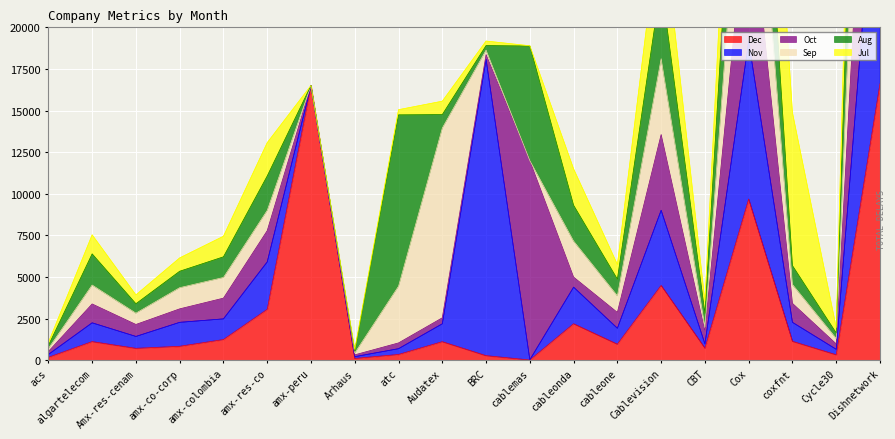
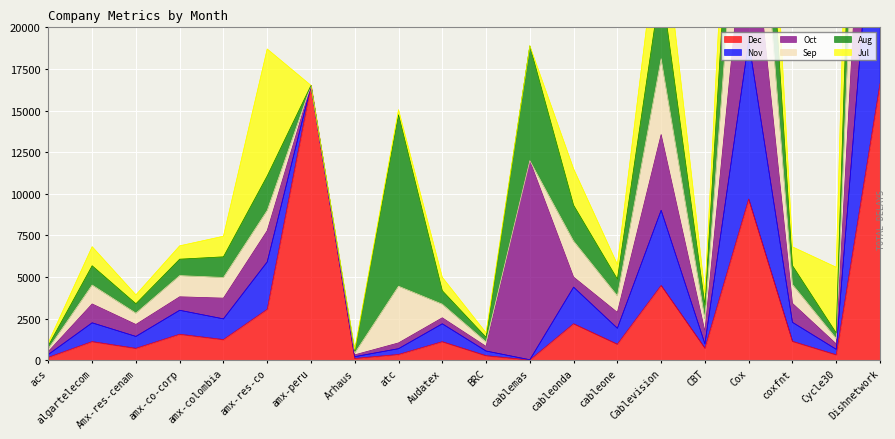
  {
    "Dec": {
      "acs": 200,
      "algartelecom": 1100,
      "Amx-res-cenam": 700,
-     "amx-co-corp": 800,
+     "amx-co-corp": 1600,
      "amx-colombia": 1200,
      "amx-res-co": 3100,
      "atc": 300,
      "Audatex": 1100,
      "BRC": 300,
      "cableonda": 2200,
      "cableone": 1000,
      "Cablevision": 4500,
      "CBT": 700,
      "Cox": 9700,
      "coxfnt": 1100,
      "Cycle30": 300,
      "Dishnetwork": 16600
    },
    "Nov": {
      "acs": 200,
      "algartelecom": 1100,
      "Amx-res-cenam": 700,
      "amx-co-corp": 1400,
      "amx-colombia": 1200,
      "amx-res-co": 2900,
      "atc": 300,
      "Audatex": 1100,
-     "BRC": 17800,
+     "BRC": 300,
      "cableonda": 2200,
      "cableone": 1000,
      "Cablevision": 4500,
      "CBT": 300,
      "coxfnt": 1100,
      "Cycle30": 300
    },
    "Oct": {
      "acs": 200,
      "algartelecom": 1100,
      "Amx-res-cenam": 700,
      "amx-co-corp": 800,
      "amx-colombia": 1200,
      "amx-res-co": 1900,
      "atc": 300,
      "Audatex": 400,
      "BRC": 300,
      "cableonda": 600,
      "cableone": 900,
      "Cablevision": 4500,
      "CBT": 700,
      "coxfnt": 1100,
      "Cycle30": 300
    },
    "Sep": {
      "acs": 200,
      "algartelecom": 1100,
      "Amx-res-cenam": 700,
      "amx-co-corp": 1300,
      "amx-colombia": 1200,
      "amx-res-co": 1200,
      "atc": 3400,
-     "Audatex": 11400,
+     "Audatex": 800,
      "BRC": 300,
      "cableonda": 2200,
      "cableone": 1000,
      "Cablevision": 4600,
-     "CBT": 300,
+     "CBT": 800,
      "coxfnt": 1100,
      "Cycle30": 300
    },
    "Aug": {
      "acs": 200,
-     "algartelecom": 1900,
+     "algartelecom": 1200,
      "Amx-res-cenam": 600,
      "amx-co-corp": 1000,
      "amx-colombia": 1200,
      "amx-res-co": 2100,
      "atc": 10300,
      "Audatex": 800,
      "BRC": 300,
      "cableonda": 2100,
      "cableone": 1000,
      "CBT": 800,
      "coxfnt": 1100,
      "Cycle30": 300
    },
    "Jul": {
      "acs": 200,
      "algartelecom": 1100,
      "Amx-res-cenam": 500,
      "amx-co-corp": 800,
      "amx-colombia": 1200,
-     "amx-res-co": 2000,
+     "amx-res-co": 7600,
      "atc": 300,
      "Audatex": 800,
      "BRC": 300,
      "cableonda": 2200,
      "cableone": 900,
      "CBT": 700,
-     "coxfnt": 9200,
-     "Cycle30": 300
+     "coxfnt": 1100,
+     "Cycle30": 3900
    }
  }
